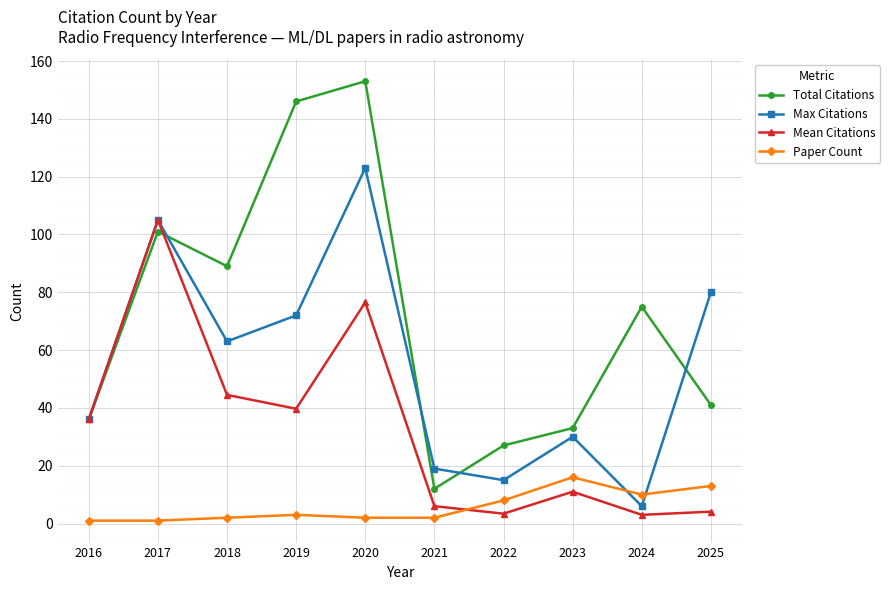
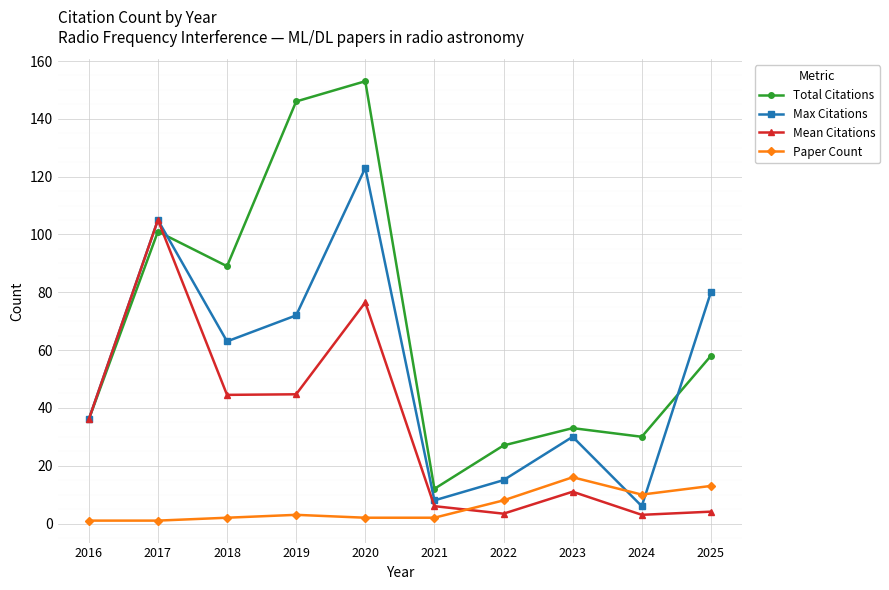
  {
    "Total Citations": {
      "2017": 101,
      "2018": 89,
      "2019": 146,
      "2020": 153,
      "2021": 12,
      "2022": 27,
      "2023": 33,
-     "2024": 75,
-     "2025": 41
+     "2024": 30,
+     "2025": 58
    },
    "Max Citations": {
      "2018": 63,
      "2019": 72,
      "2020": 123,
-     "2021": 19,
+     "2021": 8,
      "2022": 15,
      "2023": 30,
      "2024": 6,
      "2025": 80
    },
    "Mean Citations": {
      "2018": 45,
-     "2019": 40,
+     "2019": 45,
      "2020": 77,
      "2021": 6,
      "2022": 3,
      "2023": 11,
      "2024": 3,
      "2025": 4
    },
    "Paper Count": {
      "2016": 1,
      "2017": 1,
      "2018": 2,
      "2019": 3,
      "2020": 2,
      "2021": 2,
      "2022": 8,
      "2023": 16,
      "2024": 10,
      "2025": 13
    }
  }
